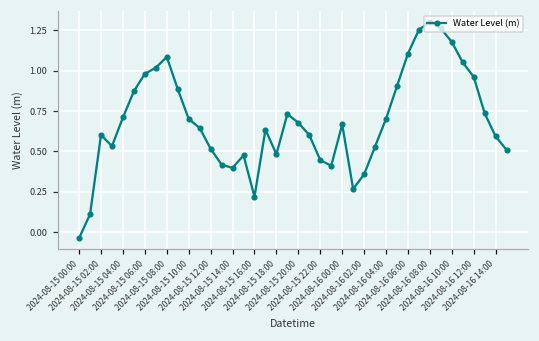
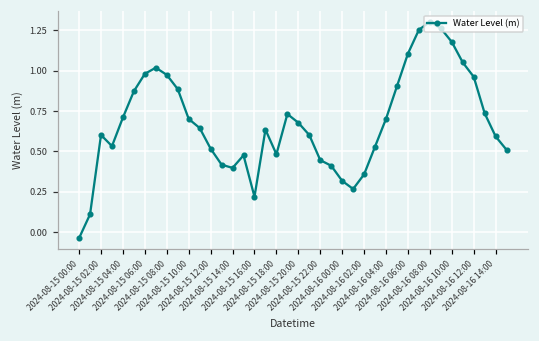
  {
    "2024-08-15 00:00": -0.04,
    "2024-08-15 02:00": 0.60,
    "2024-08-15 04:00": 0.71,
    "2024-08-15 06:00": 0.98,
-   "2024-08-15 08:00": 1.09,
+   "2024-08-15 08:00": 0.97,
    "2024-08-15 10:00": 0.70,
    "2024-08-15 12:00": 0.52,
    "2024-08-15 14:00": 0.40,
    "2024-08-15 16:00": 0.22,
    "2024-08-15 18:00": 0.48,
    "2024-08-15 20:00": 0.68,
    "2024-08-15 22:00": 0.45,
-   "2024-08-16 00:00": 0.67,
+   "2024-08-16 00:00": 0.32,
    "2024-08-16 02:00": 0.36,
    "2024-08-16 04:00": 0.70,
    "2024-08-16 06:00": 1.11,
    "2024-08-16 10:00": 1.18,
    "2024-08-16 12:00": 0.96,
    "2024-08-16 14:00": 0.59
  }
